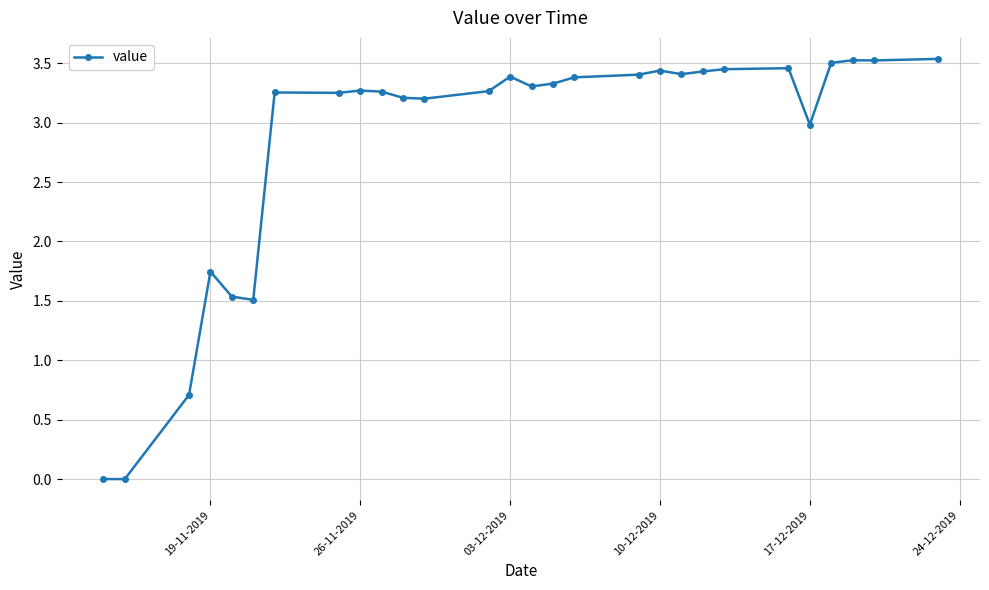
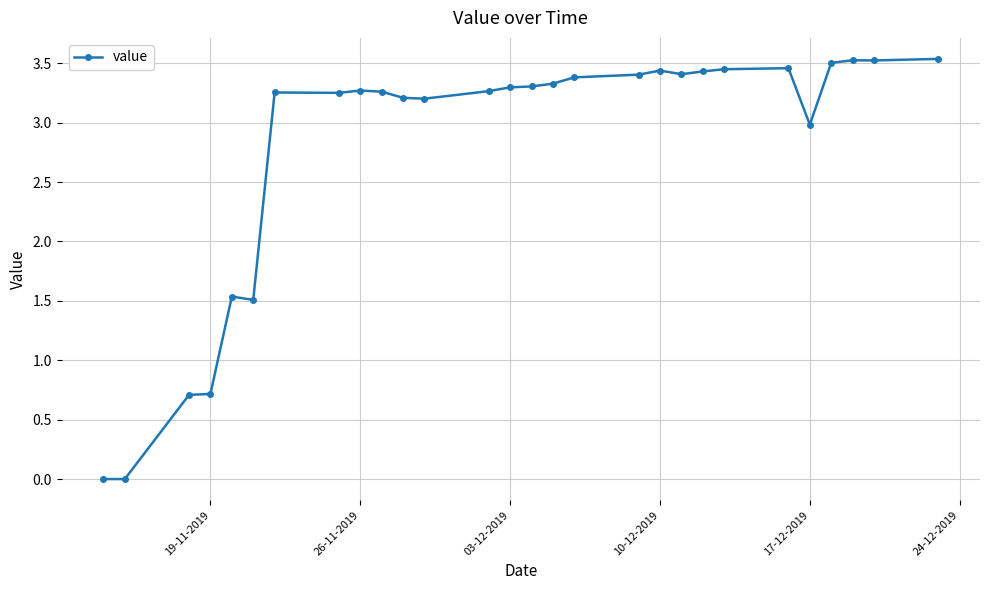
  {
-   "19-11-2019": 1.75,
+   "19-11-2019": 0.72,
    "26-11-2019": 3.27,
-   "03-12-2019": 3.39,
+   "03-12-2019": 3.30,
    "10-12-2019": 3.44,
    "17-12-2019": 2.98
  }
